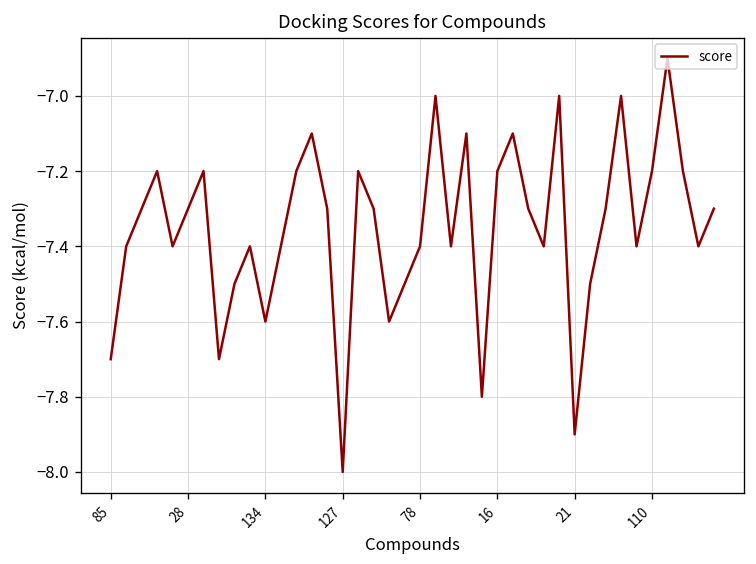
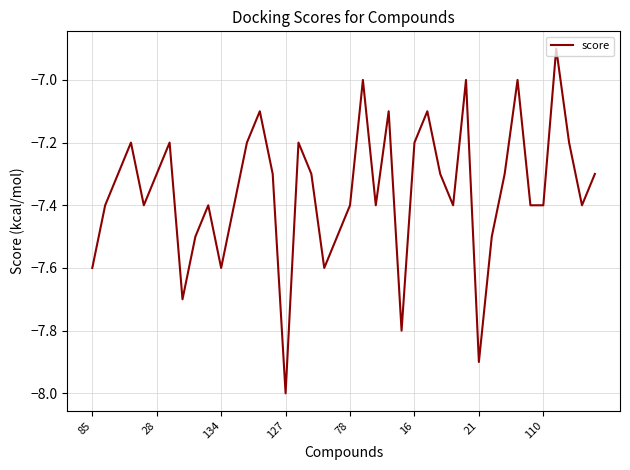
  {
-   "85": -7.7,
+   "85": -7.6,
    "134": -7.6,
    "127": -8.0,
    "78": -7.4,
-   "110": -7.2
+   "110": -7.4
  }
